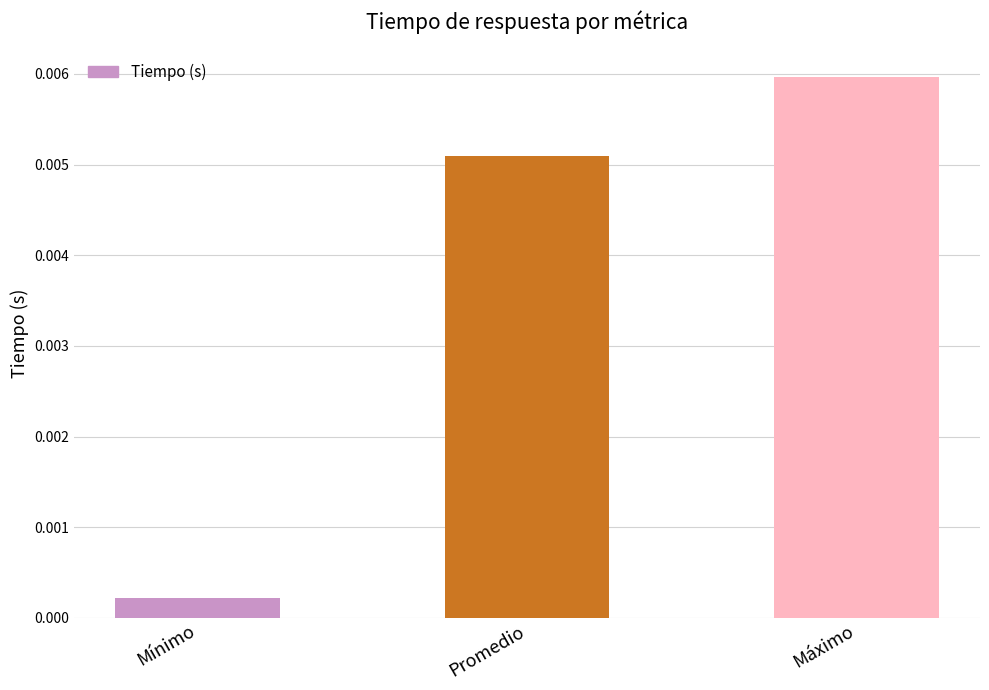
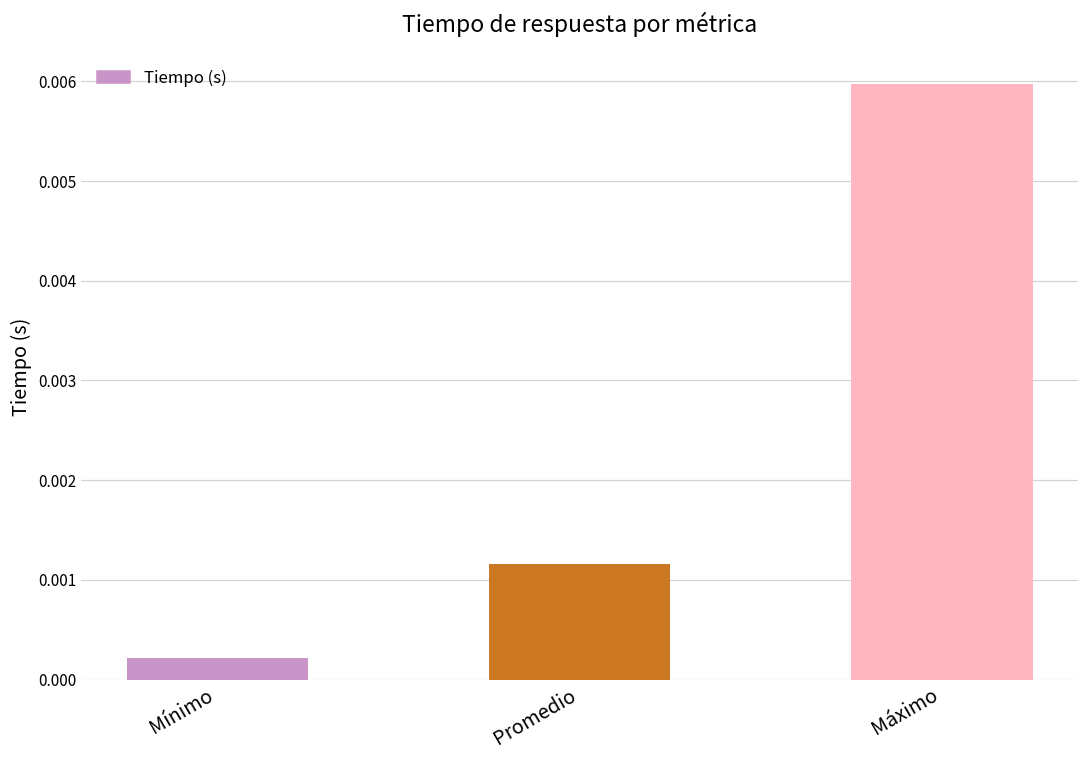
  {
    "Mínimo": 0.0002,
-   "Promedio": 0.0051,
+   "Promedio": 0.0012,
    "Máximo": 0.0060
  }
